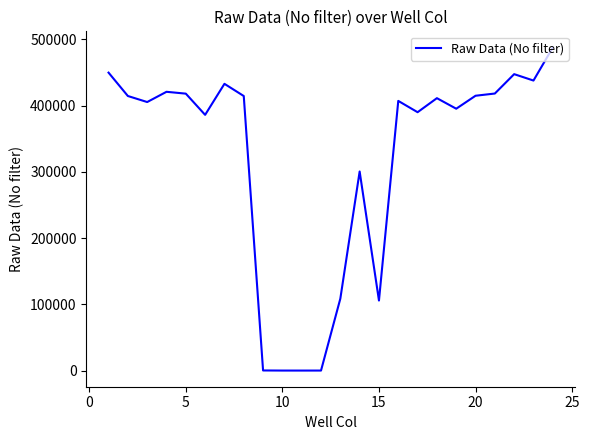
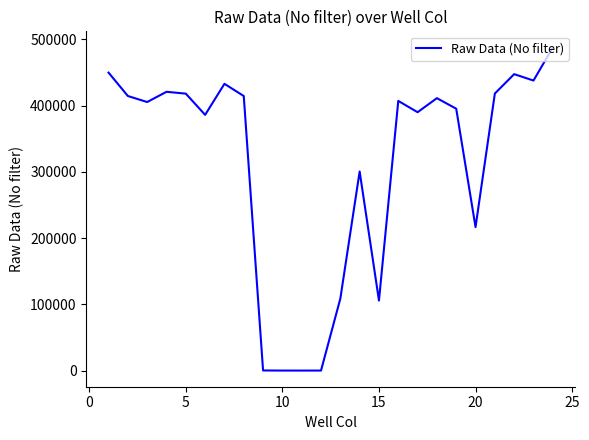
  {
    "5": 420000,
    "10": 0,
    "15": 110000,
-   "20": 410000
+   "20": 220000
  }
